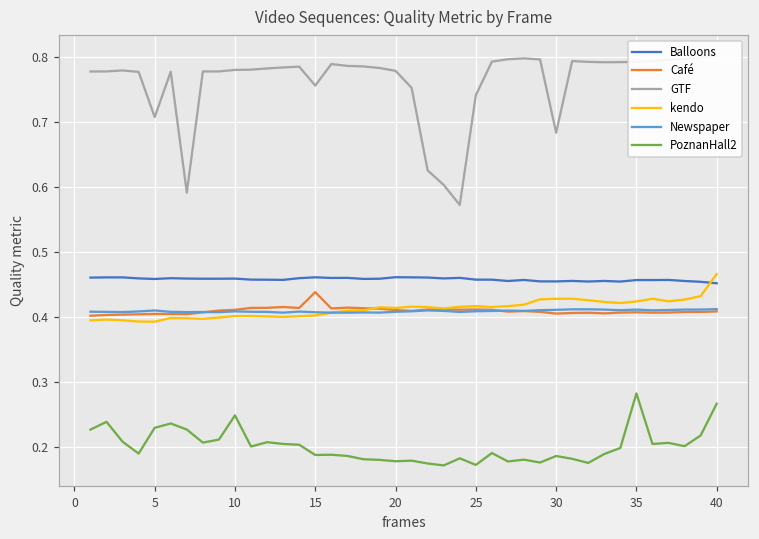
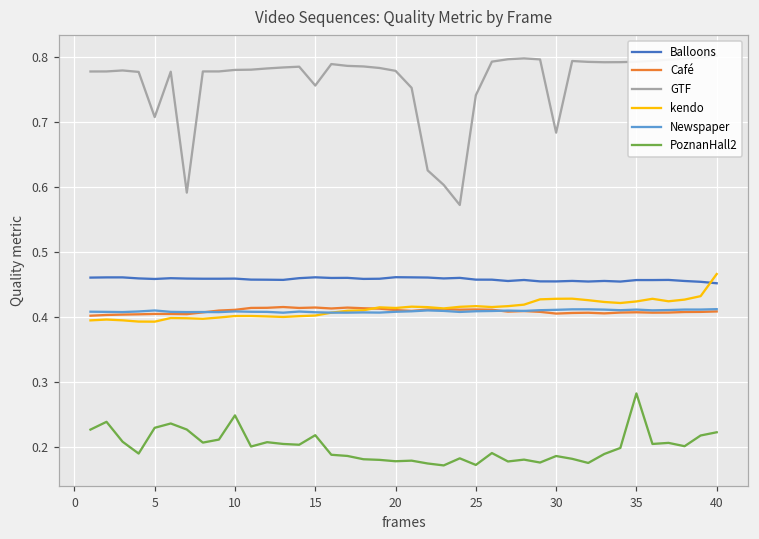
  {
    "Café": {
      "5": 0.40,
-     "15": 0.44,
+     "15": 0.41,
      "30": 0.41
    },
    "GTF": {
      "5": 0.71,
      "10": 0.78,
      "15": 0.76,
      "20": 0.78,
      "25": 0.74,
      "30": 0.68
    },
    "kendo": {
      "5": 0.39,
      "10": 0.40,
      "15": 0.40,
      "25": 0.42,
      "30": 0.43,
      "35": 0.42,
      "40": 0.47
    },
    "PoznanHall2": {
      "5": 0.23,
      "10": 0.25,
-     "15": 0.19,
+     "15": 0.22,
      "20": 0.18,
      "25": 0.17,
      "30": 0.19,
      "35": 0.28,
-     "40": 0.27
+     "40": 0.22
    }
  }
